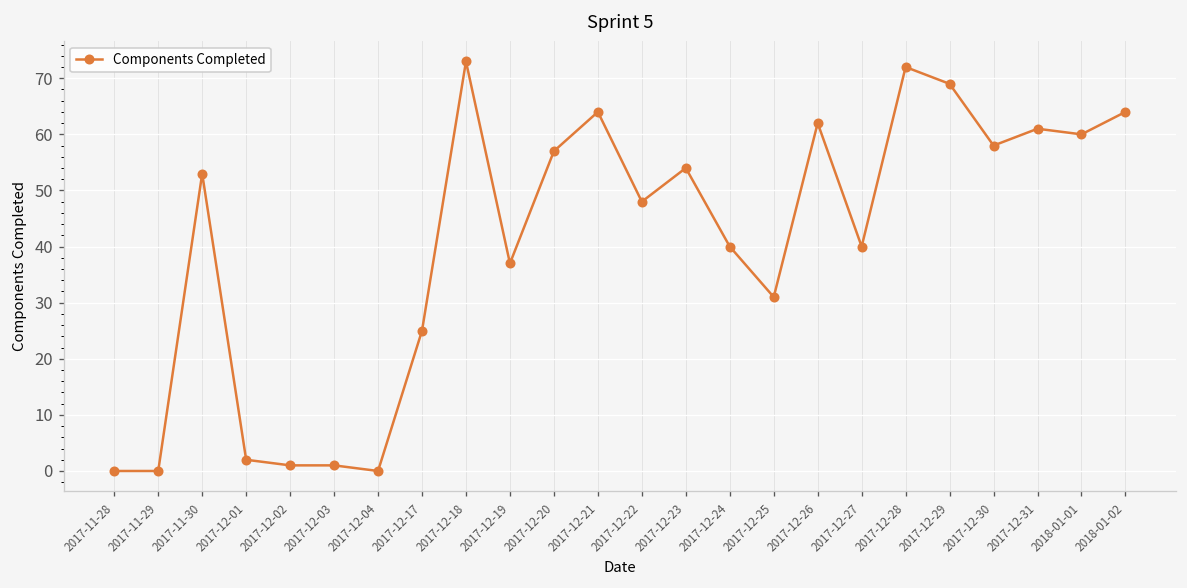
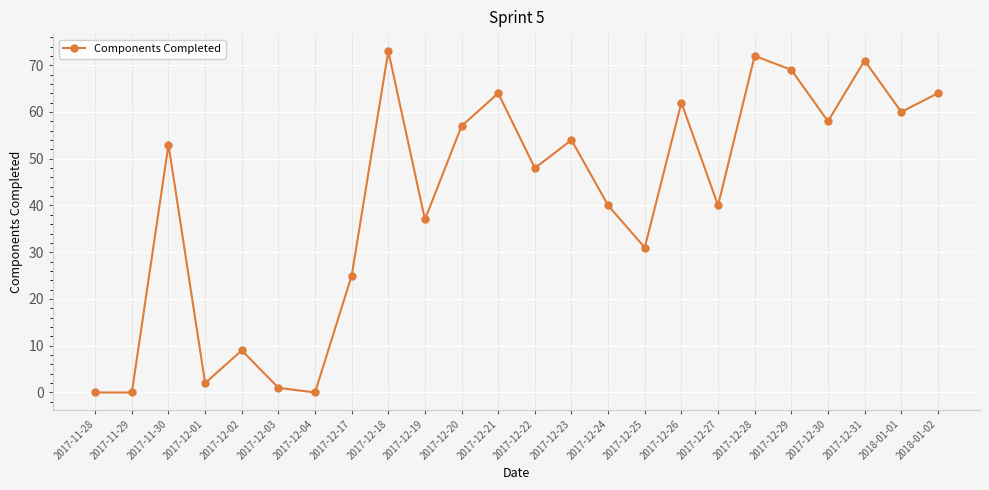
  {
    "2017-11-28": 0,
    "2017-11-29": 0,
    "2017-11-30": 53,
    "2017-12-01": 2,
-   "2017-12-02": 1,
+   "2017-12-02": 9,
    "2017-12-03": 1,
    "2017-12-04": 0,
    "2017-12-17": 25,
    "2017-12-18": 73,
    "2017-12-19": 37,
    "2017-12-20": 57,
    "2017-12-21": 64,
    "2017-12-22": 48,
    "2017-12-23": 54,
    "2017-12-24": 40,
    "2017-12-25": 31,
    "2017-12-26": 62,
    "2017-12-27": 40,
    "2017-12-28": 72,
    "2017-12-29": 69,
    "2017-12-30": 58,
-   "2017-12-31": 61,
+   "2017-12-31": 71,
    "2018-01-01": 60,
    "2018-01-02": 64
  }
